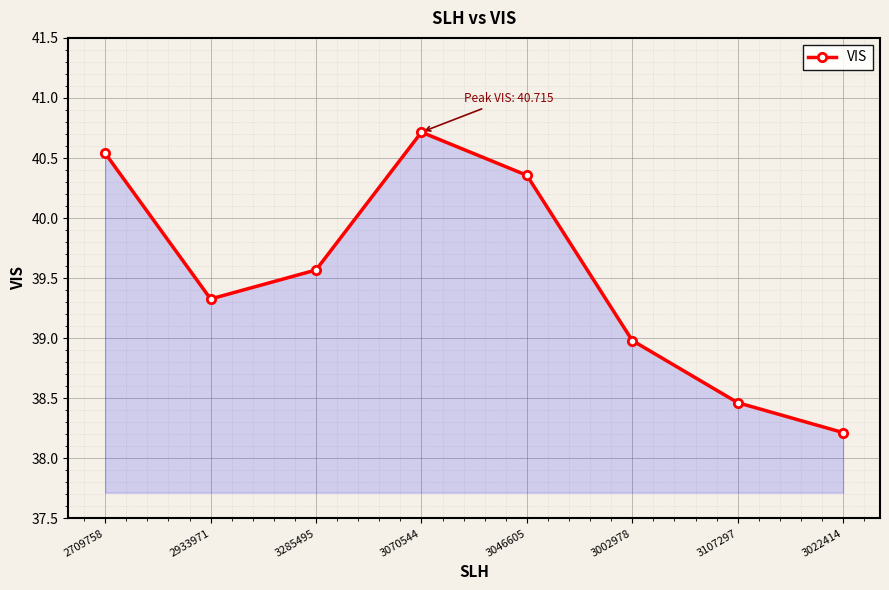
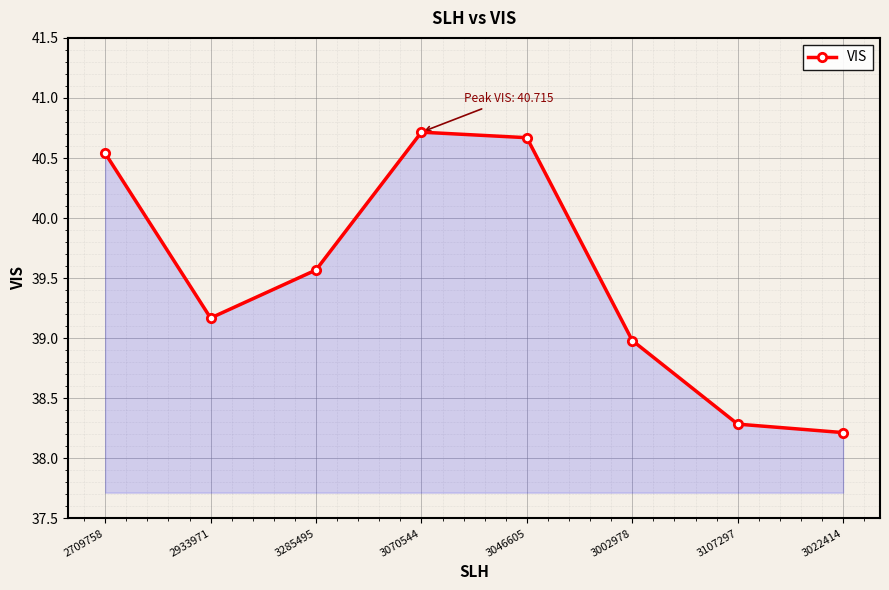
  {
    "2709758": 40.54,
-   "2933971": 39.33,
+   "2933971": 39.17,
    "3285495": 39.57,
-   "3046605": 40.36,
+   "3046605": 40.67,
    "3002978": 38.98,
-   "3107297": 38.46,
+   "3107297": 38.28,
    "3022414": 38.21
  }
